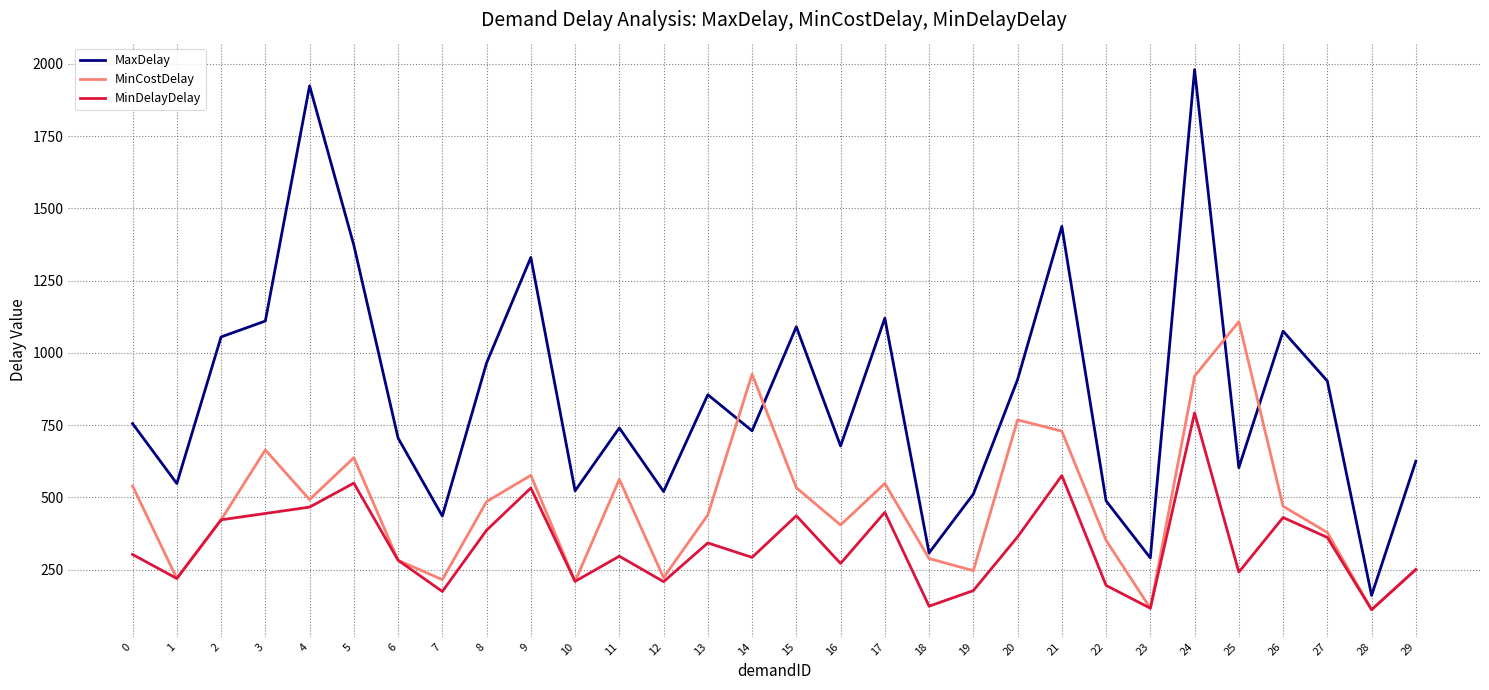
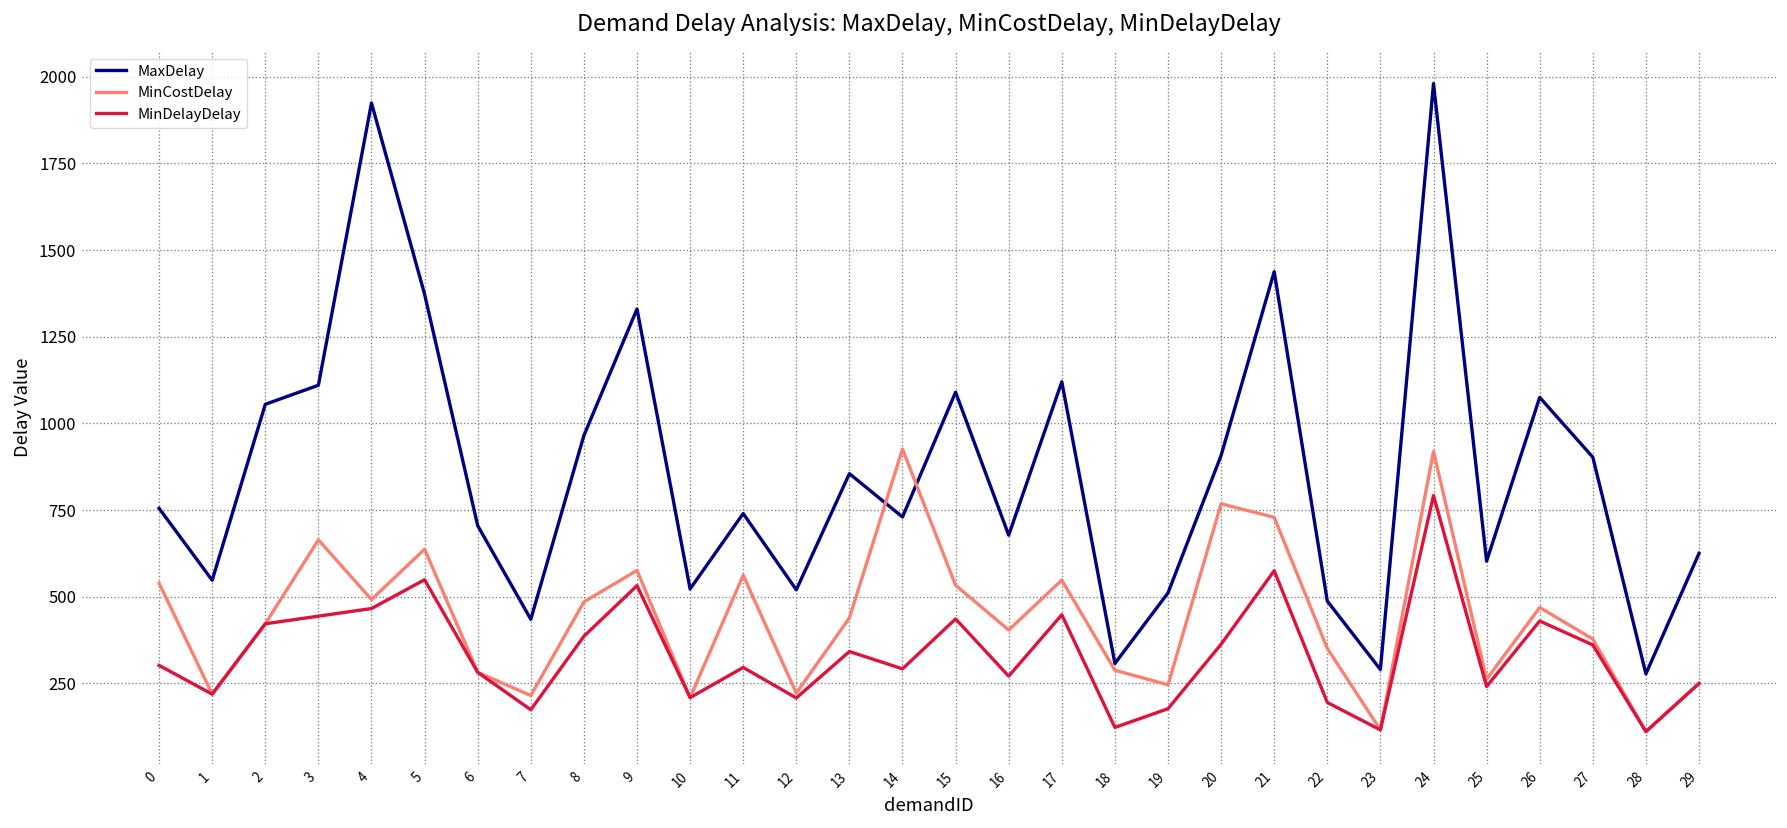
  {
    "MaxDelay": {
      "0": 760,
      "1": 550,
      "2": 1060,
      "3": 1110,
      "4": 1920,
      "5": 1370,
      "6": 710,
      "7": 440,
      "8": 970,
      "9": 1330,
      "10": 520,
      "11": 740,
      "12": 520,
      "13": 860,
      "14": 730,
      "15": 1090,
      "16": 680,
      "17": 1120,
      "18": 310,
      "19": 510,
      "20": 910,
      "21": 1440,
      "22": 490,
      "23": 290,
      "24": 1980,
      "25": 600,
      "26": 1080,
      "27": 900,
-     "28": 160,
+     "28": 280,
      "29": 630
    },
    "MinCostDelay": {
      "0": 540,
      "3": 660,
      "4": 490,
      "5": 640,
      "7": 220,
      "8": 490,
      "9": 580,
      "11": 560,
      "12": 220,
      "13": 440,
      "14": 930,
      "15": 530,
      "16": 400,
      "17": 550,
      "18": 290,
      "19": 250,
      "20": 770,
      "21": 730,
      "22": 350,
      "24": 920,
-     "25": 1110,
+     "25": 260,
      "26": 470,
      "27": 380
    },
    "MinDelayDelay": {
      "0": 300,
      "3": 440,
      "4": 470,
      "5": 550,
      "7": 170,
      "8": 390,
      "9": 530,
      "11": 300,
      "12": 210,
      "13": 340,
      "14": 290,
      "15": 440,
      "16": 270,
      "17": 450,
      "18": 120,
      "19": 180,
      "20": 360,
      "21": 580,
      "22": 200,
      "24": 790,
      "25": 240,
      "26": 430,
      "27": 360
    }
  }
